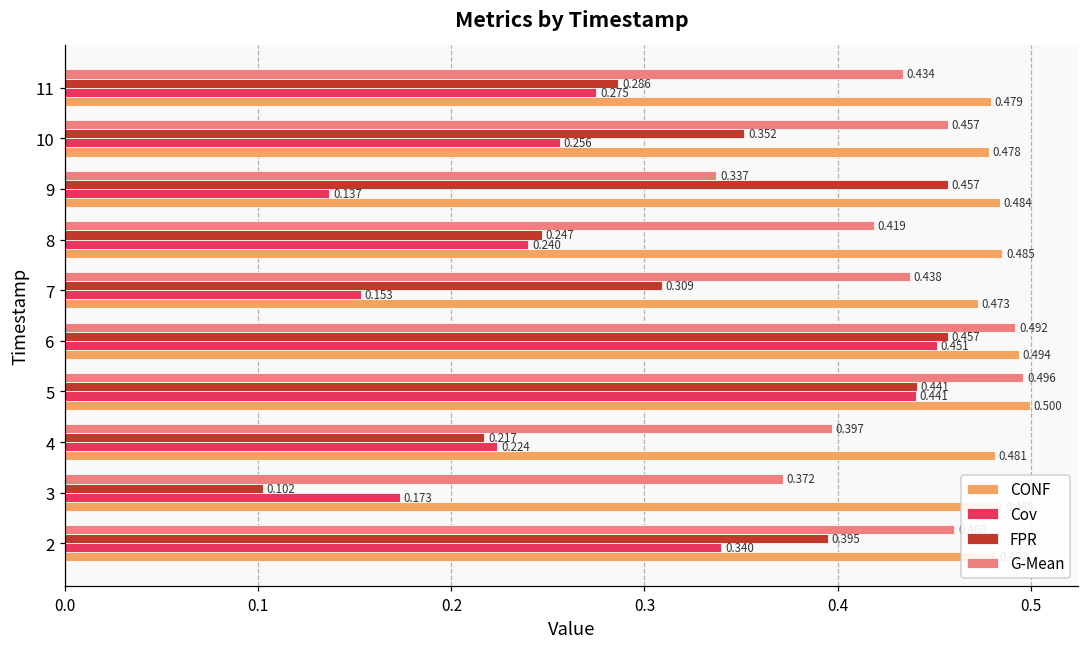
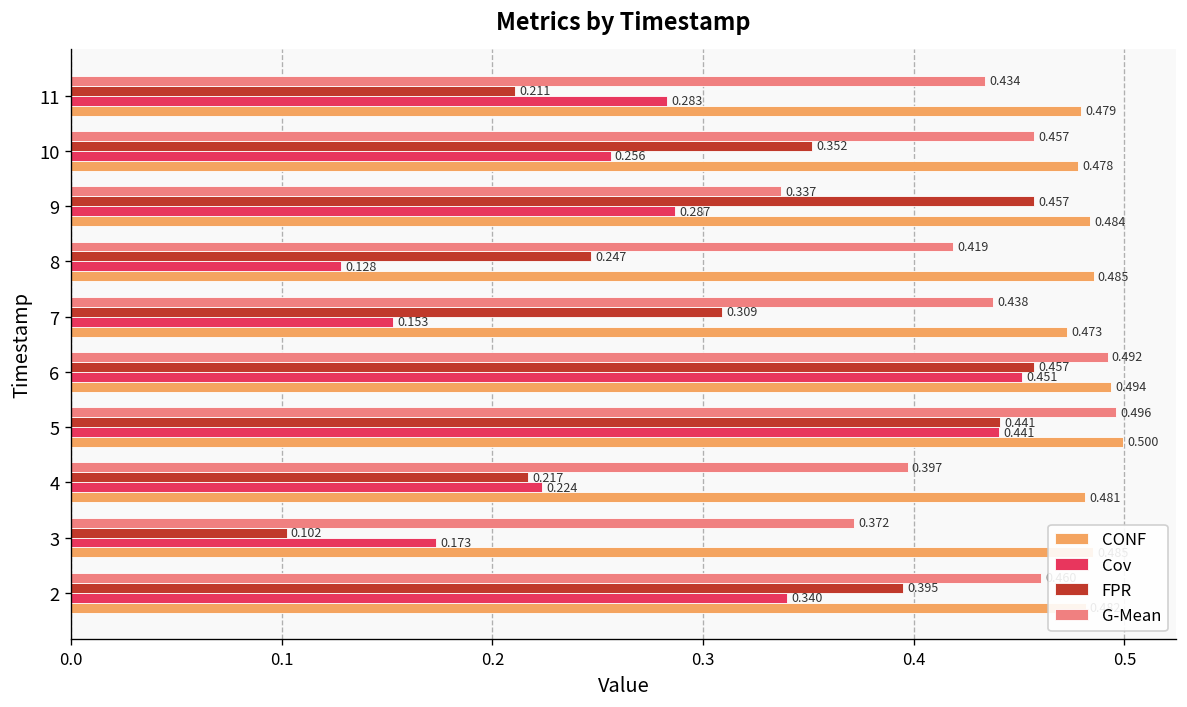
  {
    "Cov": {
-     "11": 0.275,
+     "11": 0.283,
      "10": 0.256,
-     "9": 0.137,
-     "8": 0.240,
+     "9": 0.287,
+     "8": 0.128,
      "7": 0.153,
      "6": 0.451,
      "4": 0.224,
      "3": 0.173,
      "2": 0.340
    },
    "FPR": {
-     "11": 0.286,
+     "11": 0.211,
      "10": 0.352,
      "9": 0.457,
      "8": 0.247,
      "7": 0.309,
      "6": 0.457,
      "4": 0.217,
      "3": 0.102,
      "2": 0.395
    }
  }
